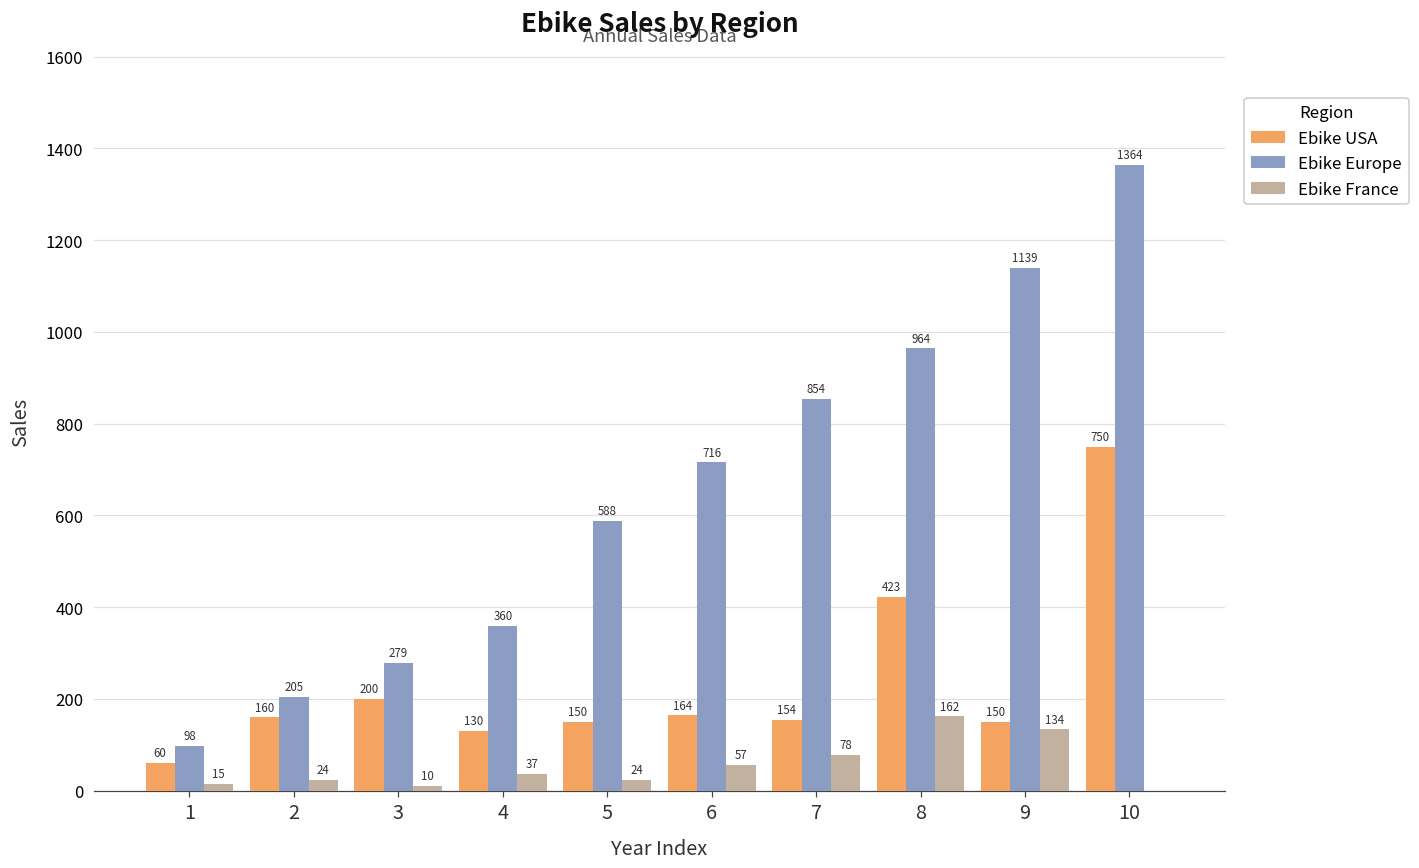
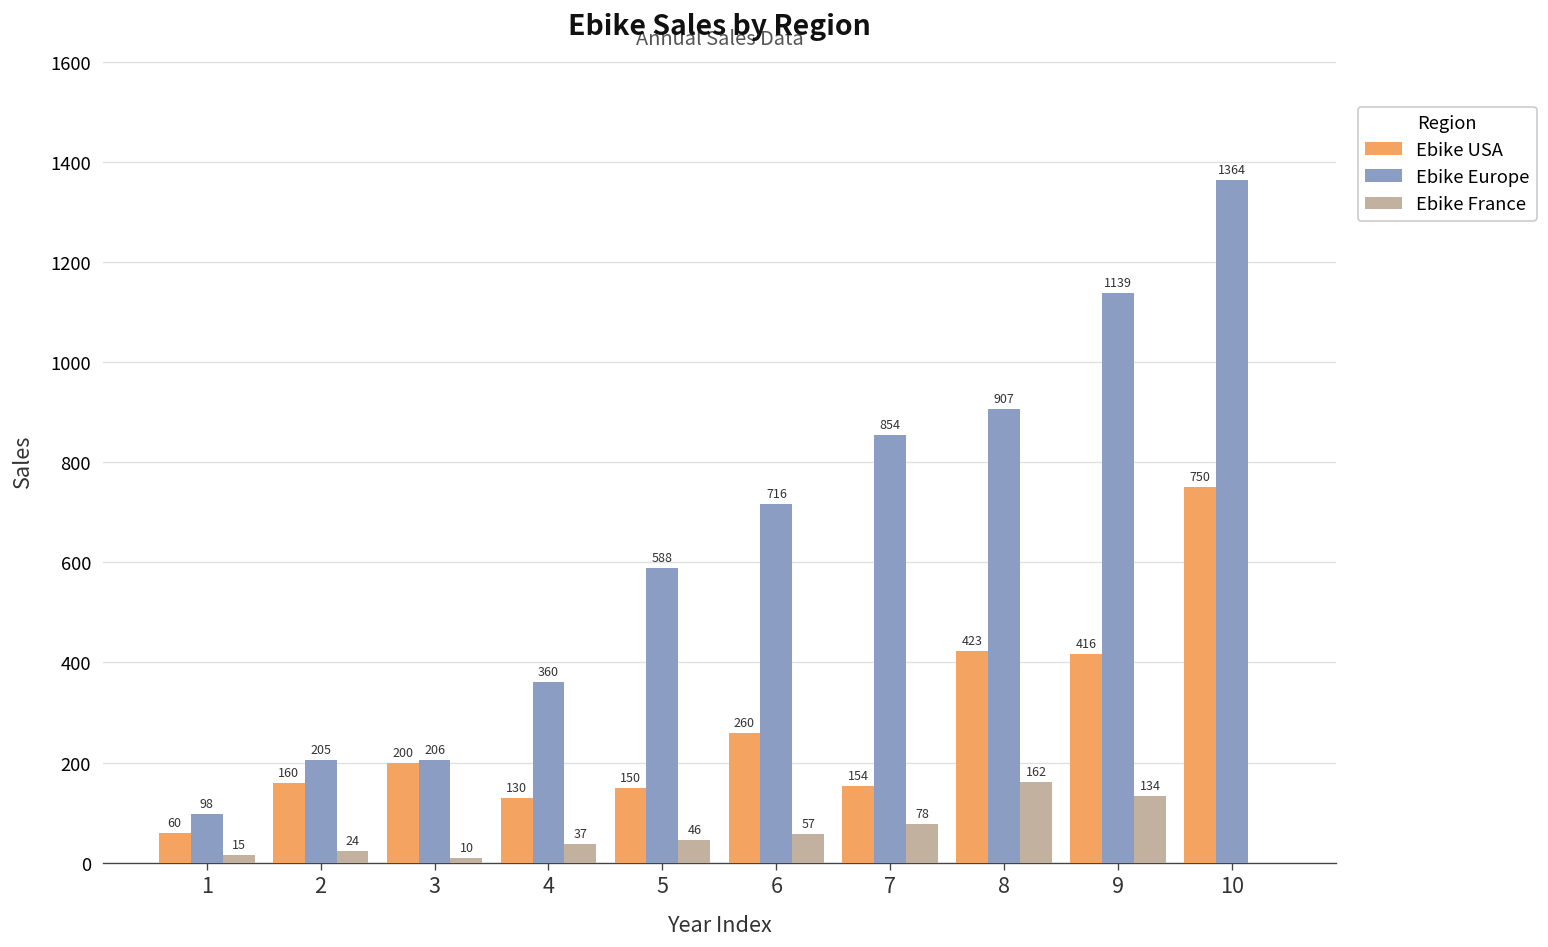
  {
    "Ebike USA": {
      "1": 60,
      "2": 160,
      "3": 200,
      "4": 130,
      "5": 150,
-     "6": 164,
+     "6": 260,
      "7": 154,
      "8": 423,
-     "9": 150,
+     "9": 416,
      "10": 750
    },
    "Ebike Europe": {
      "1": 98,
      "2": 205,
-     "3": 279,
+     "3": 206,
      "4": 360,
      "5": 588,
      "6": 716,
      "7": 854,
-     "8": 964,
+     "8": 907,
      "9": 1139,
      "10": 1364
    },
    "Ebike France": {
      "1": 15,
      "2": 24,
      "3": 10,
      "4": 37,
-     "5": 24,
+     "5": 46,
      "6": 57,
      "7": 78,
      "8": 162,
      "9": 134
    }
  }
